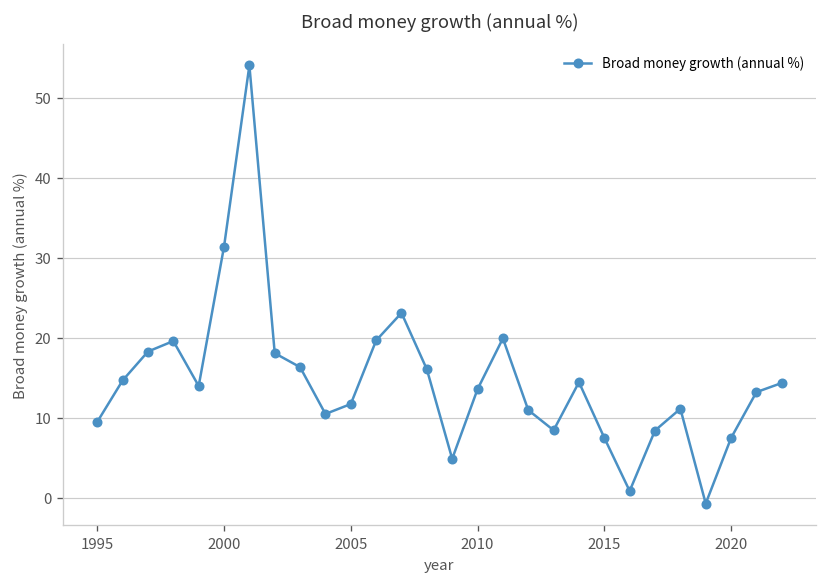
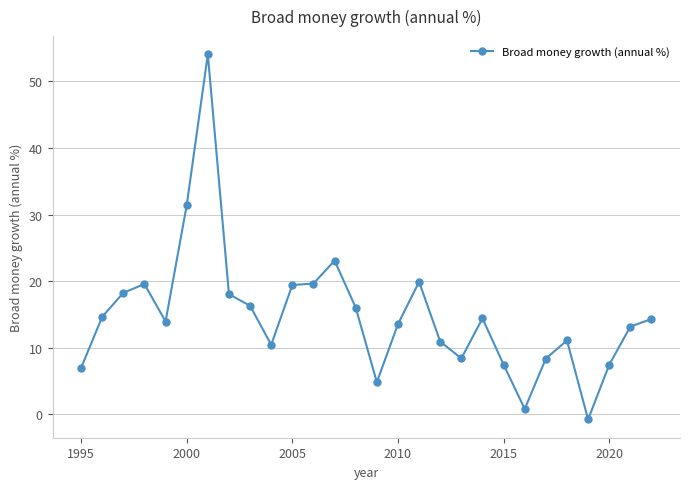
  {
-   "1995": 9,
+   "1995": 7,
    "2000": 31,
-   "2005": 12,
+   "2005": 19,
    "2010": 14,
    "2015": 7,
    "2020": 7
  }
